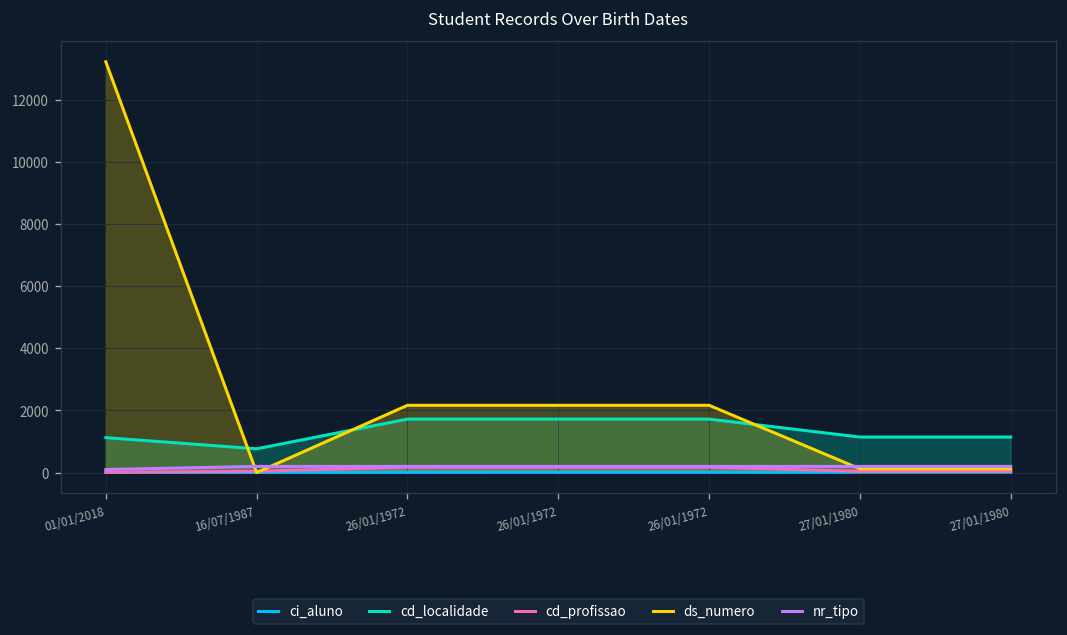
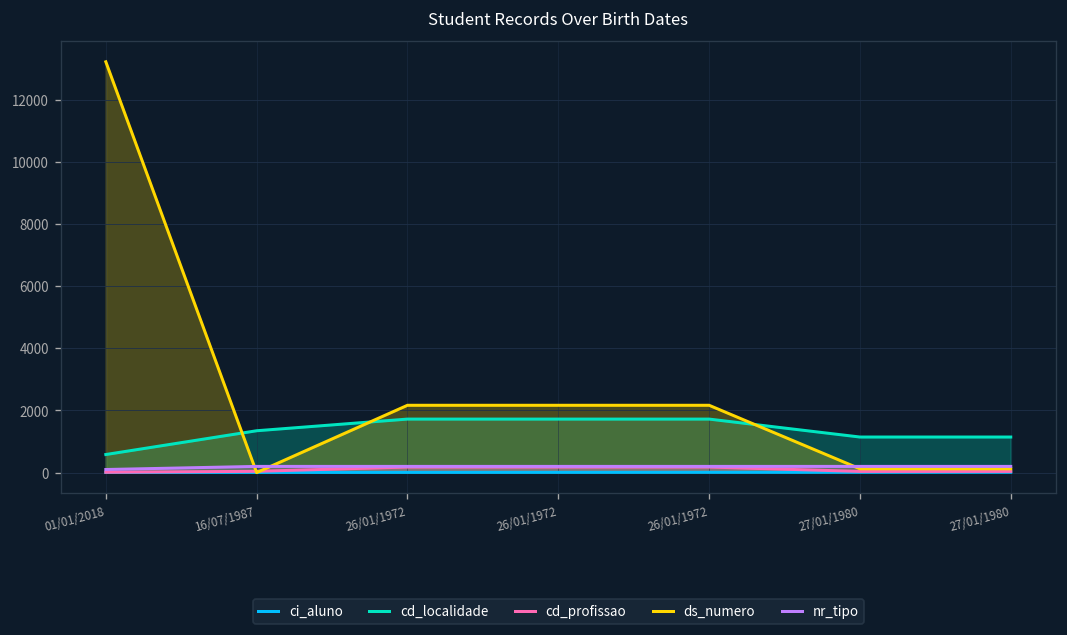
  {
    "cd_localidade": {
-     "01/01/2018": 1100,
-     "16/07/1987": 800
+     "01/01/2018": 600,
+     "16/07/1987": 1300
    },
    "ds_numero": {
      "01/01/2018": 13200
    },
    "nr_tipo": {
      "16/07/1987": 200
    }
  }
